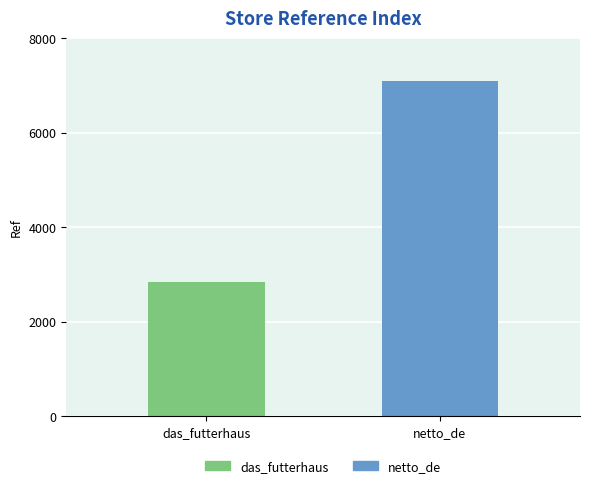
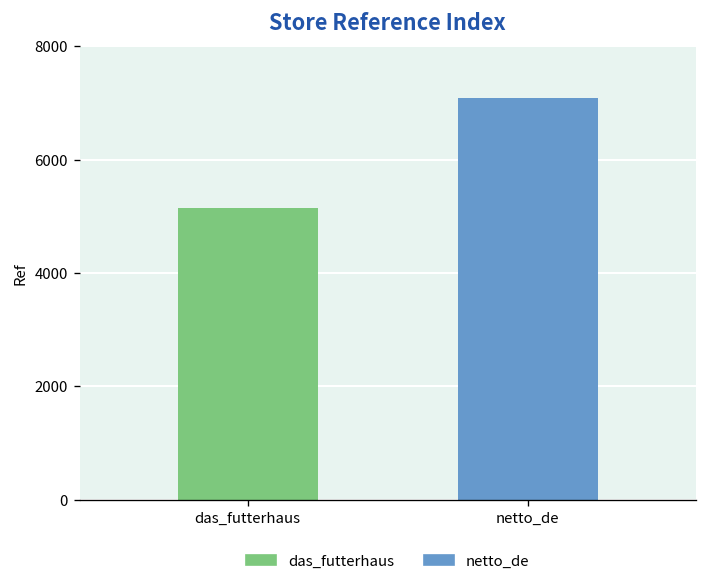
  {
-   "das_futterhaus": 2800,
+   "das_futterhaus": 5100,
    "netto_de": 7100
  }
